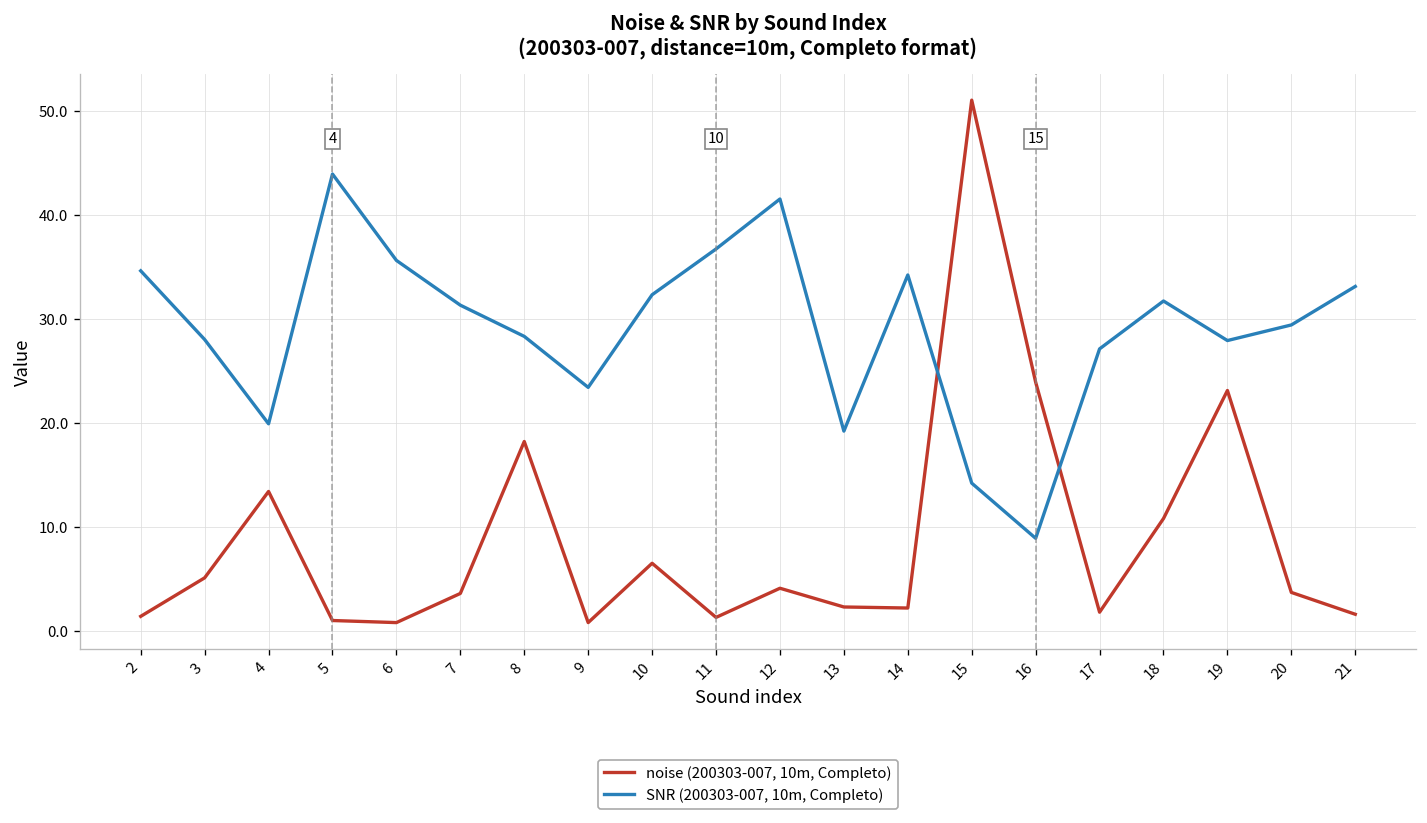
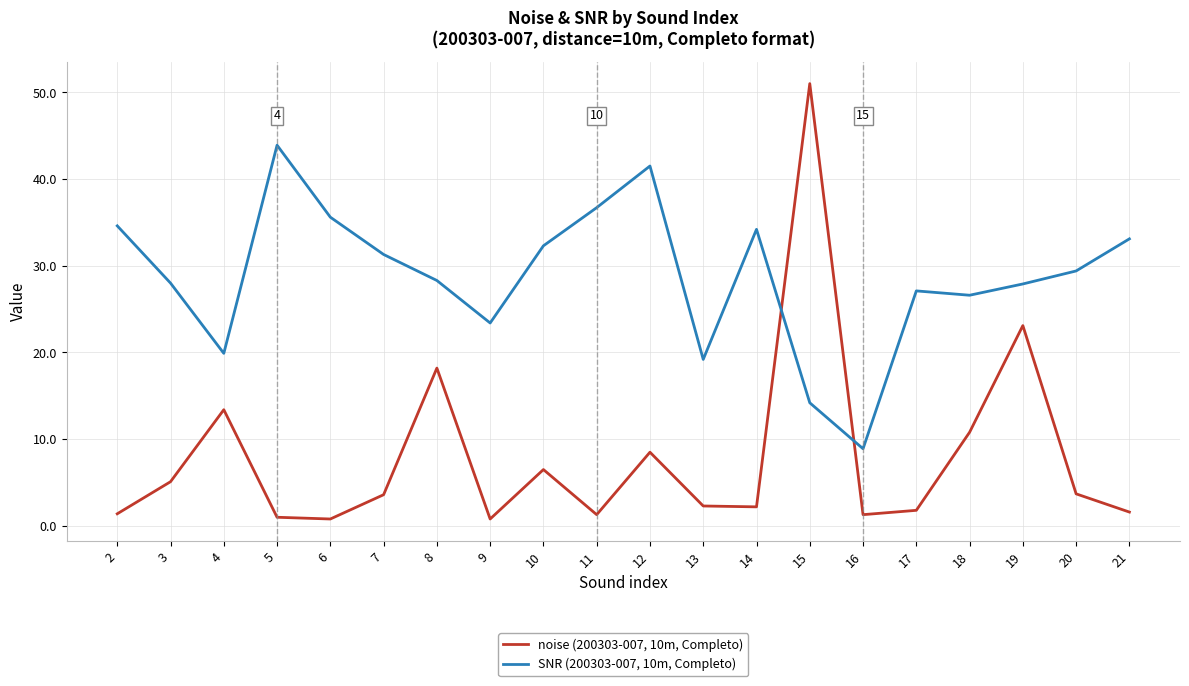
  {
    "noise (200303-007, 10m, Completo)": {
      "2": 1,
      "3": 5,
      "4": 13,
      "5": 1,
      "6": 1,
      "7": 4,
      "8": 18,
      "9": 1,
      "10": 7,
      "11": 1,
-     "12": 4,
+     "12": 9,
      "13": 2,
      "14": 2,
      "15": 51,
-     "16": 24,
+     "16": 1,
      "17": 2,
      "18": 11,
      "19": 23,
      "20": 4,
      "21": 2
    },
    "SNR (200303-007, 10m, Completo)": {
      "2": 35,
      "3": 28,
      "4": 20,
      "6": 36,
      "7": 31,
      "8": 28,
      "9": 23,
      "10": 32,
      "11": 37,
      "12": 42,
      "13": 19,
      "14": 34,
      "15": 14,
      "16": 9,
      "17": 27,
-     "18": 32,
+     "18": 27,
      "19": 28,
      "20": 29,
      "21": 33
    }
  }
